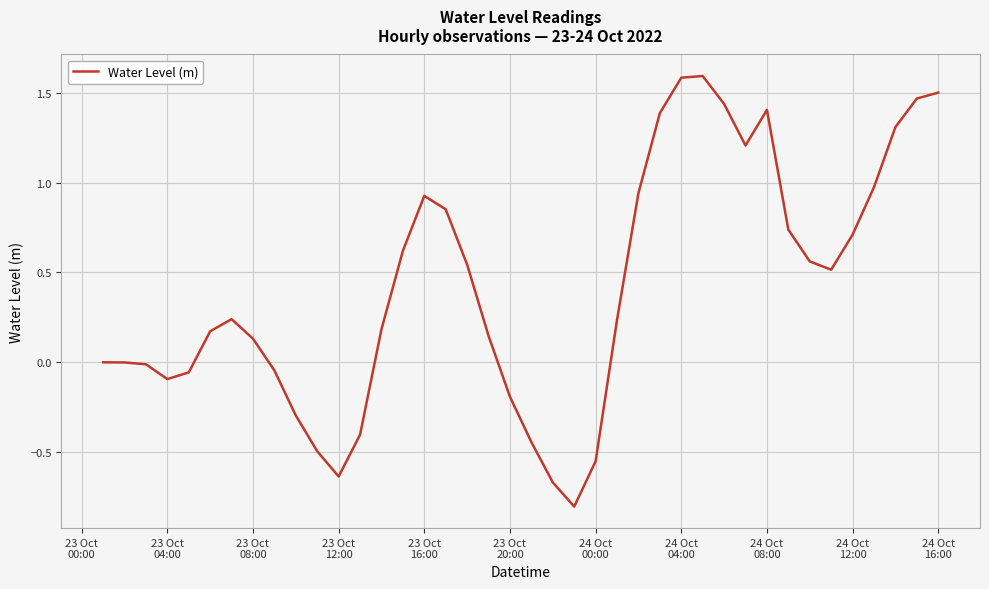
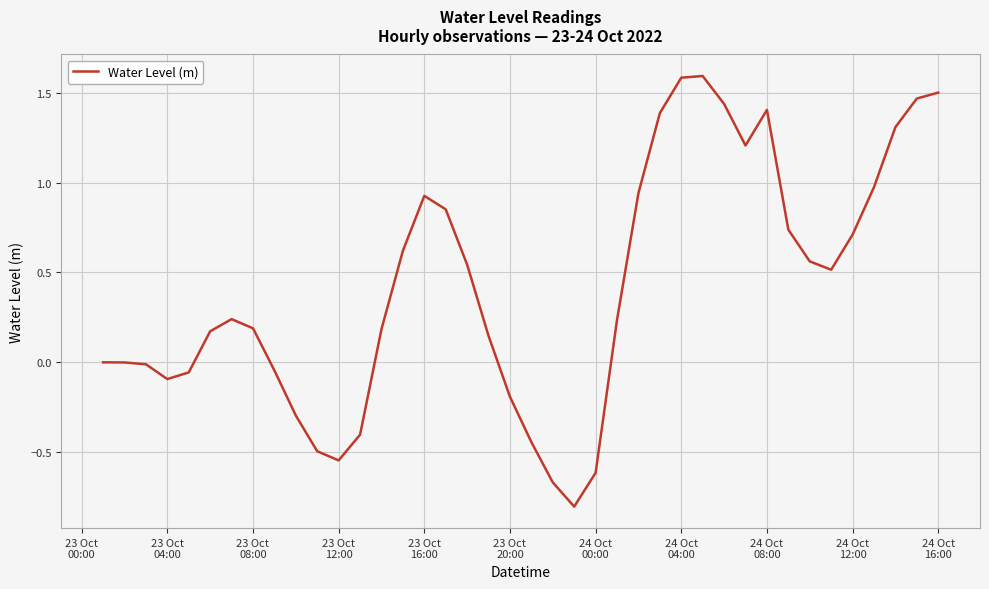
  {
    "23 Oct 04:00": -0.09,
-   "23 Oct 08:00": 0.13,
-   "23 Oct 12:00": -0.63,
+   "23 Oct 08:00": 0.19,
+   "23 Oct 12:00": -0.54,
    "23 Oct 16:00": 0.93,
    "23 Oct 20:00": -0.19,
-   "24 Oct 00:00": -0.55,
+   "24 Oct 00:00": -0.61,
    "24 Oct 04:00": 1.58,
    "24 Oct 08:00": 1.40,
    "24 Oct 12:00": 0.71,
    "24 Oct 16:00": 1.50
  }
